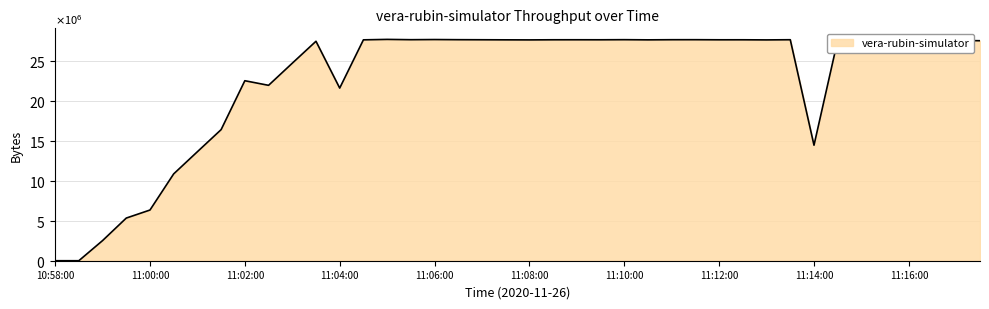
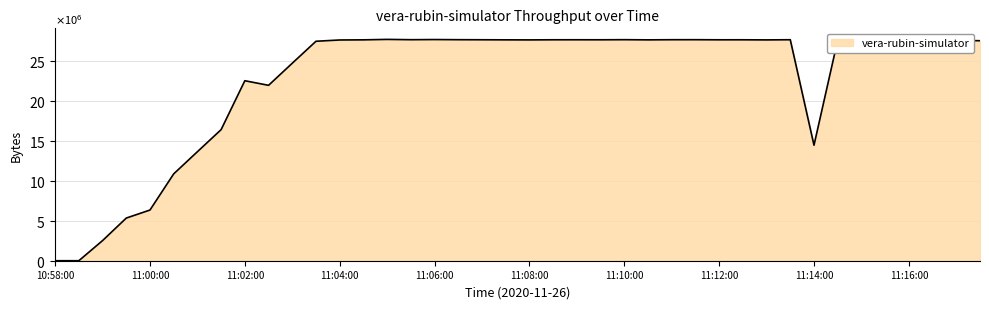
  {
    "10:58:00": 0,
    "11:00:00": 6000000,
    "11:02:00": 22000000,
-   "11:04:00": 22000000,
+   "11:04:00": 28000000,
    "11:06:00": 28000000,
    "11:08:00": 28000000,
    "11:10:00": 28000000,
    "11:12:00": 28000000,
    "11:14:00": 14000000
  }
